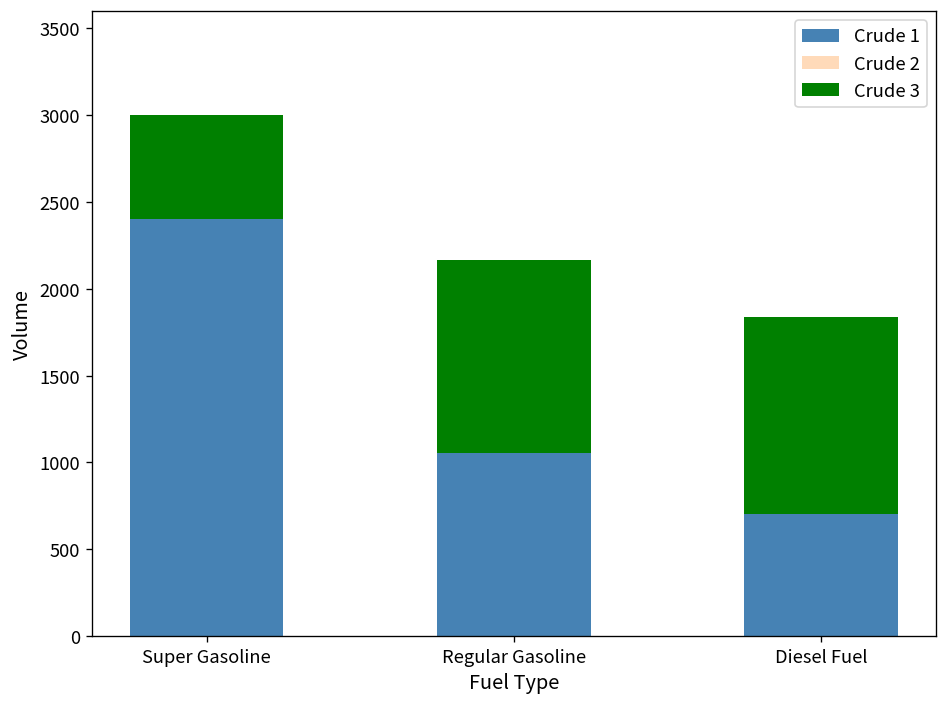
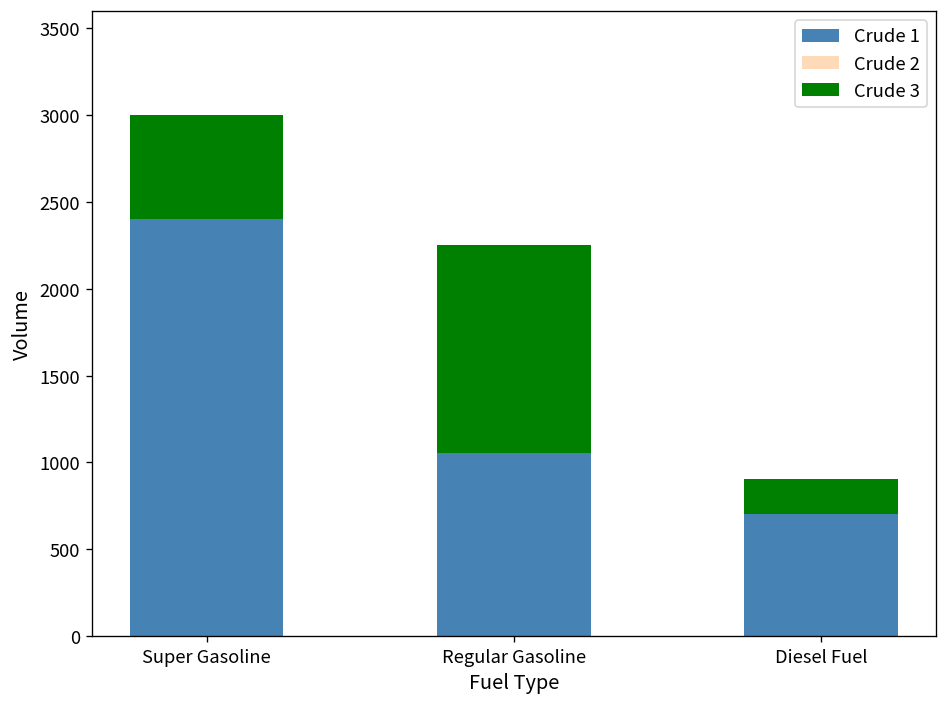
  {
    "Crude 2": {
      "Super Gasoline": 2400,
      "Regular Gasoline": 1050,
      "Diesel Fuel": 700
    },
    "Crude 3": {
      "Super Gasoline": 600,
-     "Regular Gasoline": 1110,
-     "Diesel Fuel": 1130
+     "Regular Gasoline": 1200,
+     "Diesel Fuel": 200
    }
  }
